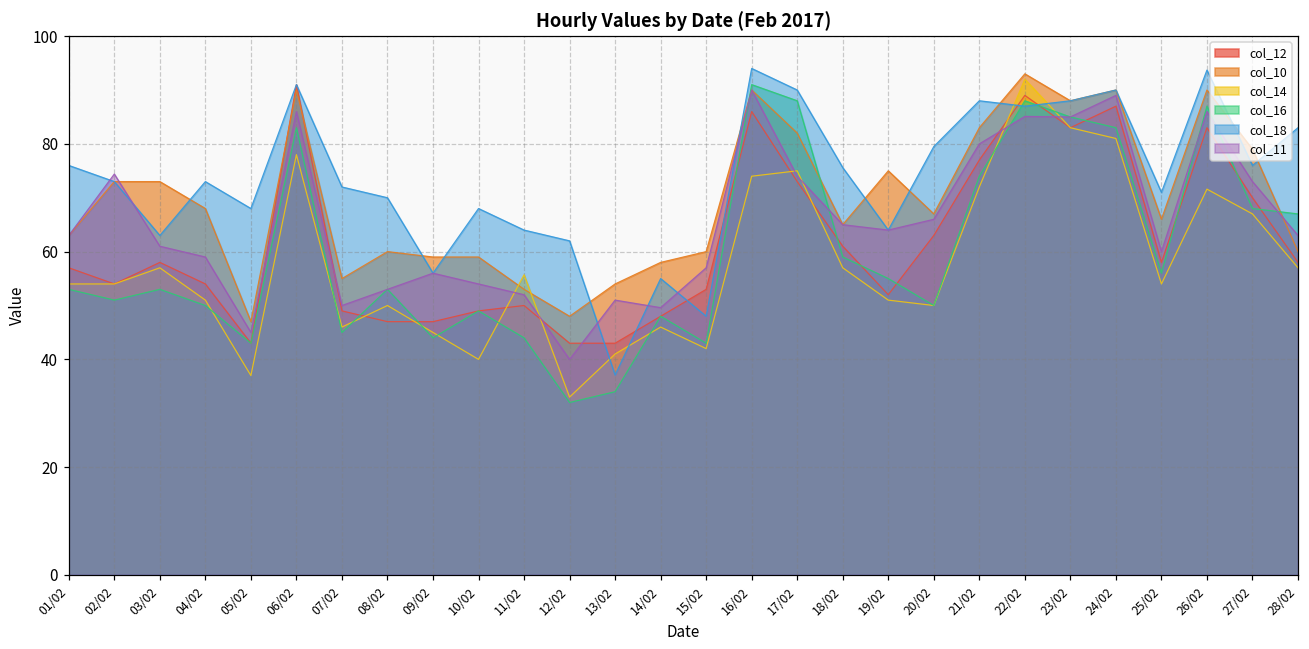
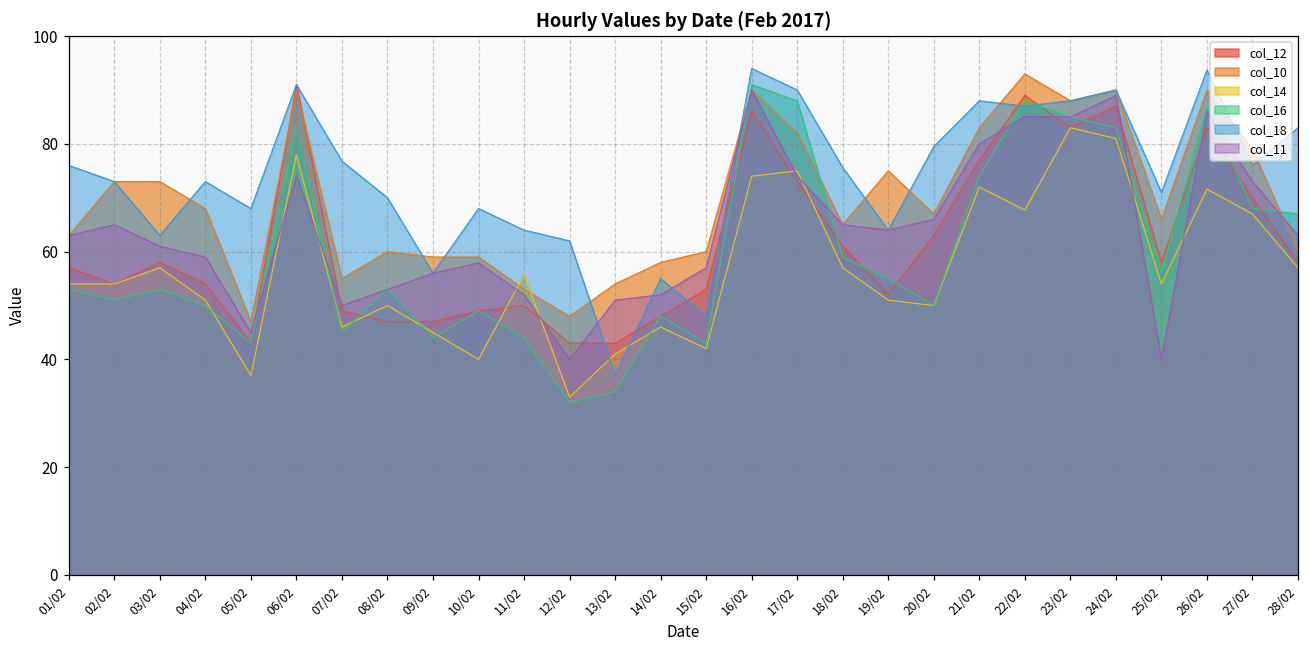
  {
    "col_14": {
      "01/02": 54,
      "03/02": 57,
      "04/02": 51,
      "05/02": 37,
      "06/02": 78,
      "07/02": 46,
      "08/02": 50,
      "09/02": 45,
      "10/02": 40,
      "11/02": 56,
      "12/02": 33,
      "13/02": 41,
      "14/02": 46,
      "15/02": 42,
      "16/02": 74,
      "17/02": 75,
      "18/02": 57,
      "19/02": 51,
      "21/02": 72,
-     "22/02": 92,
+     "22/02": 68,
      "24/02": 81,
      "25/02": 54,
      "26/02": 72,
      "27/02": 67,
      "28/02": 57
    },
    "col_16": {
      "01/02": 53,
      "02/02": 51,
      "03/02": 53,
      "04/02": 50,
      "06/02": 83,
      "07/02": 45,
      "09/02": 44,
      "11/02": 44,
      "12/02": 32,
      "13/02": 34,
      "15/02": 43,
      "16/02": 91,
      "17/02": 88,
      "18/02": 59,
      "19/02": 55,
      "21/02": 74,
      "22/02": 88,
      "24/02": 83,
      "25/02": 56,
      "26/02": 87,
      "27/02": 68,
      "28/02": 67
    },
    "col_18": {
      "01/02": 76,
      "03/02": 63,
      "04/02": 73,
      "05/02": 68,
-     "07/02": 72,
+     "07/02": 77,
      "08/02": 70,
      "10/02": 68,
      "11/02": 64,
      "12/02": 62,
      "13/02": 37,
      "14/02": 55,
      "15/02": 48,
      "16/02": 94,
      "17/02": 90,
      "18/02": 76,
      "20/02": 80,
      "21/02": 88,
      "22/02": 87,
      "25/02": 71,
      "26/02": 94,
      "27/02": 76,
      "28/02": 83
    },
    "col_11": {
-     "02/02": 74,
+     "02/02": 65,
      "03/02": 61,
      "04/02": 59,
      "05/02": 45,
-     "06/02": 86,
+     "06/02": 74,
      "07/02": 50,
-     "10/02": 54,
+     "10/02": 58,
      "11/02": 52,
      "12/02": 40,
      "13/02": 51,
-     "14/02": 50,
+     "14/02": 52,
      "15/02": 57,
      "17/02": 74,
      "20/02": 66,
      "21/02": 80,
      "22/02": 85,
      "24/02": 89,
-     "25/02": 60,
+     "25/02": 40,
      "26/02": 86,
      "27/02": 73,
      "28/02": 63
    }
  }
